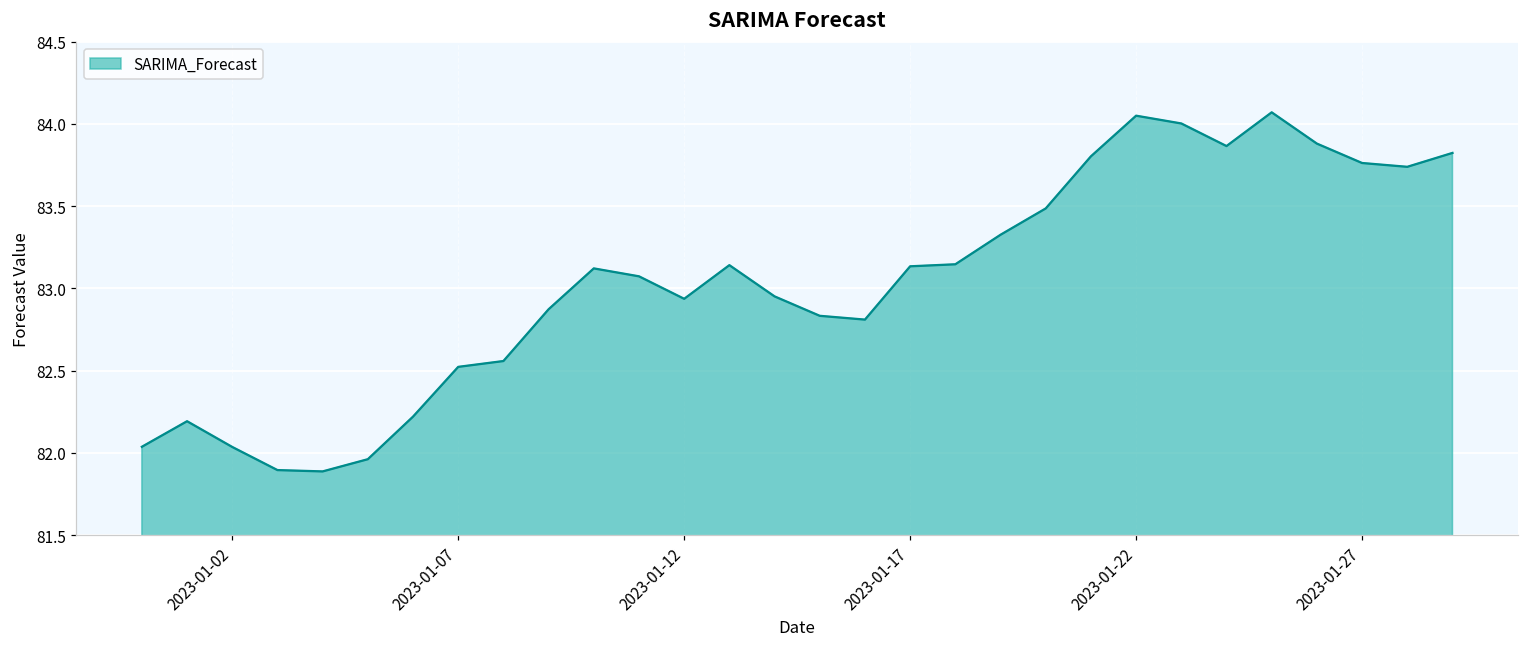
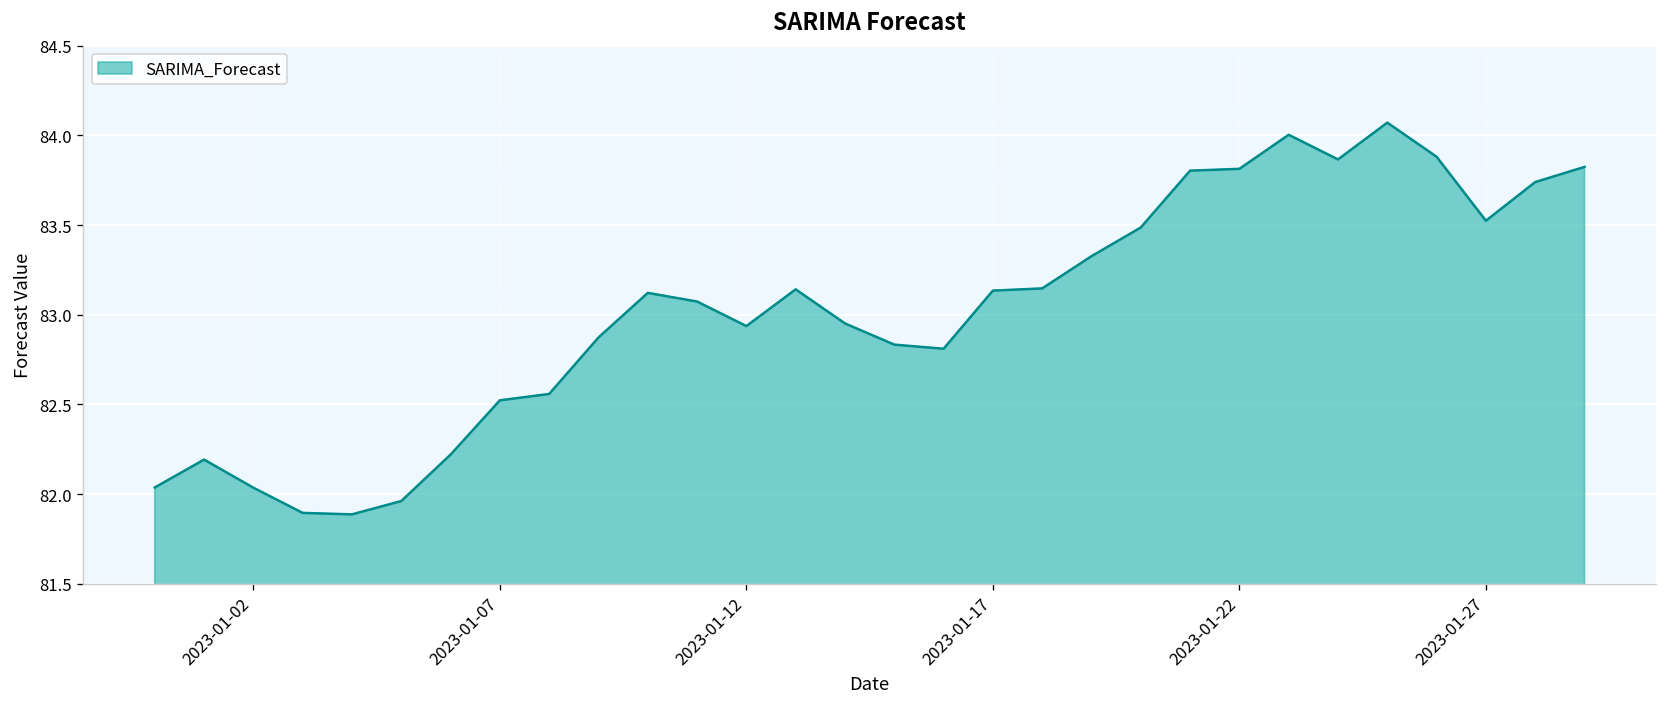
  {
    "2023-01-02": 82.04,
    "2023-01-07": 82.52,
    "2023-01-12": 82.94,
    "2023-01-17": 83.13,
-   "2023-01-22": 84.05,
-   "2023-01-27": 83.76
+   "2023-01-22": 83.81,
+   "2023-01-27": 83.52
  }
